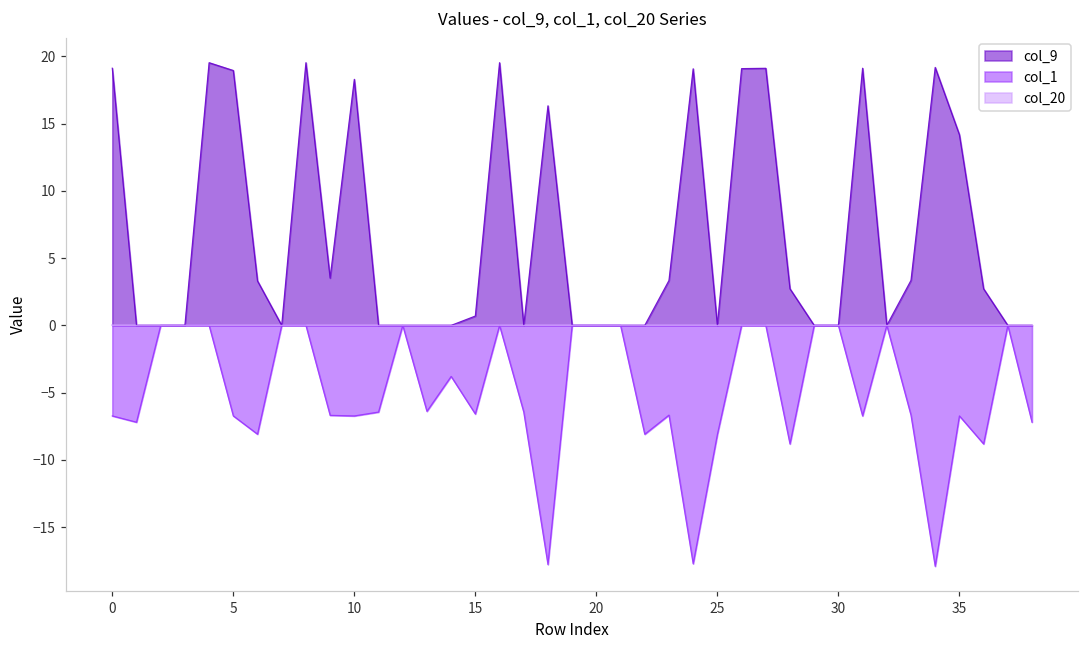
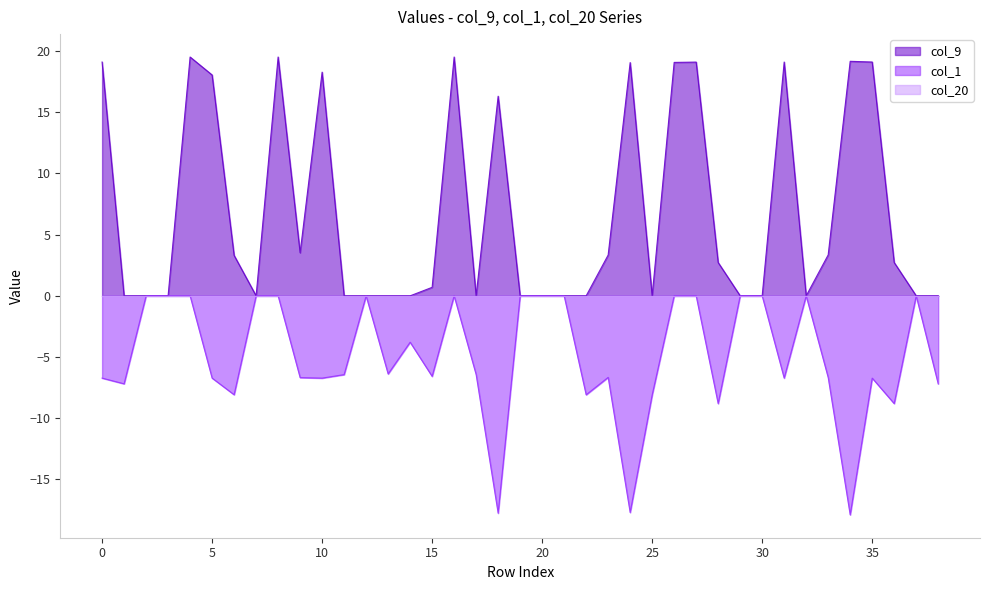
  {
    "col_9": {
      "0": 19.1,
-     "5": 18.9,
+     "5": 18.1,
      "10": 18.3,
      "15": 0.7,
-     "35": 14.2
+     "35": 19.1
    },
    "col_20": {
      "0": 0.0,
      "5": 0.0,
      "10": 0.0,
      "15": 0.0,
      "35": 0.0
    }
  }
